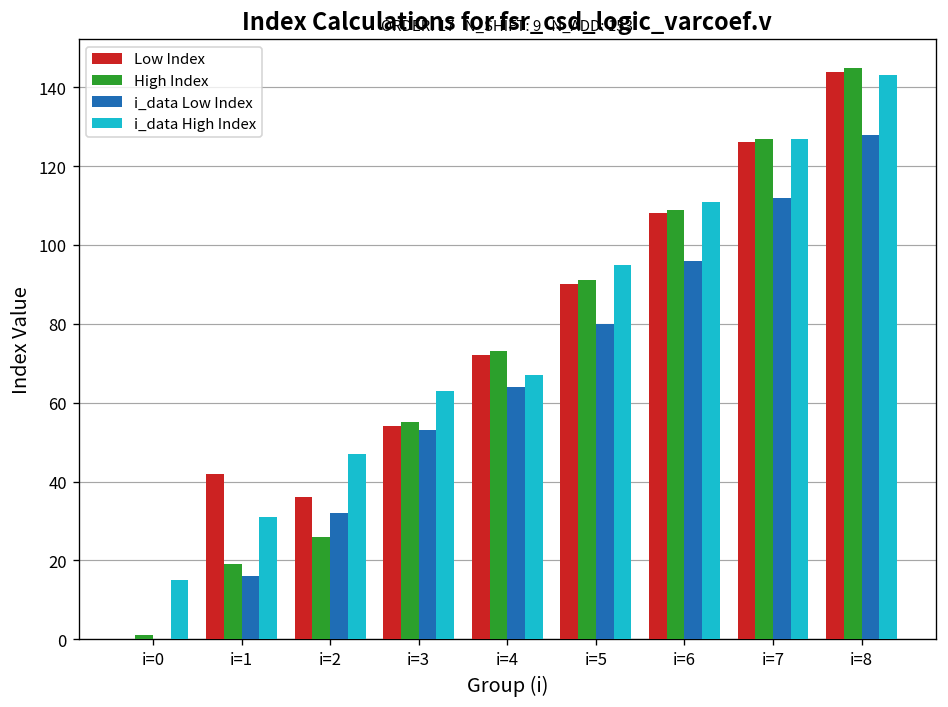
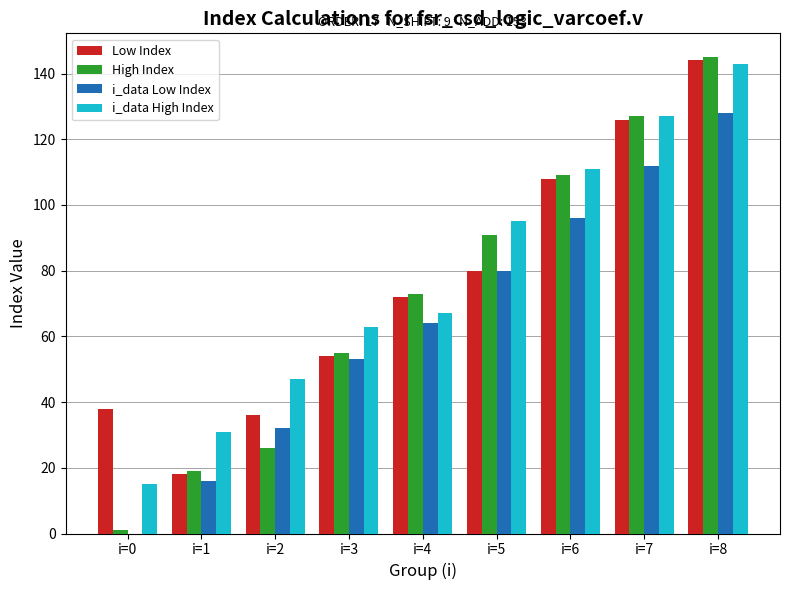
  {
    "Low Index": {
-     "i=0": 0,
-     "i=1": 42,
+     "i=0": 38,
+     "i=1": 18,
      "i=2": 36,
      "i=3": 54,
      "i=4": 72,
-     "i=5": 90,
+     "i=5": 80,
      "i=6": 108,
      "i=7": 126,
      "i=8": 144
    },
    "High Index": {
      "i=0": 1,
      "i=1": 19,
      "i=2": 26,
      "i=3": 55,
      "i=4": 73,
      "i=5": 91,
      "i=6": 109,
      "i=7": 127,
      "i=8": 145
    },
    "i_data Low Index": {
      "i=0": 0,
      "i=1": 16,
      "i=2": 32,
      "i=3": 53,
      "i=4": 64,
      "i=5": 80,
      "i=6": 96,
      "i=7": 112,
      "i=8": 128
    },
    "i_data High Index": {
      "i=0": 15,
      "i=1": 31,
      "i=2": 47,
      "i=3": 63,
      "i=4": 67,
      "i=5": 95,
      "i=6": 111,
      "i=7": 127,
      "i=8": 143
    }
  }
